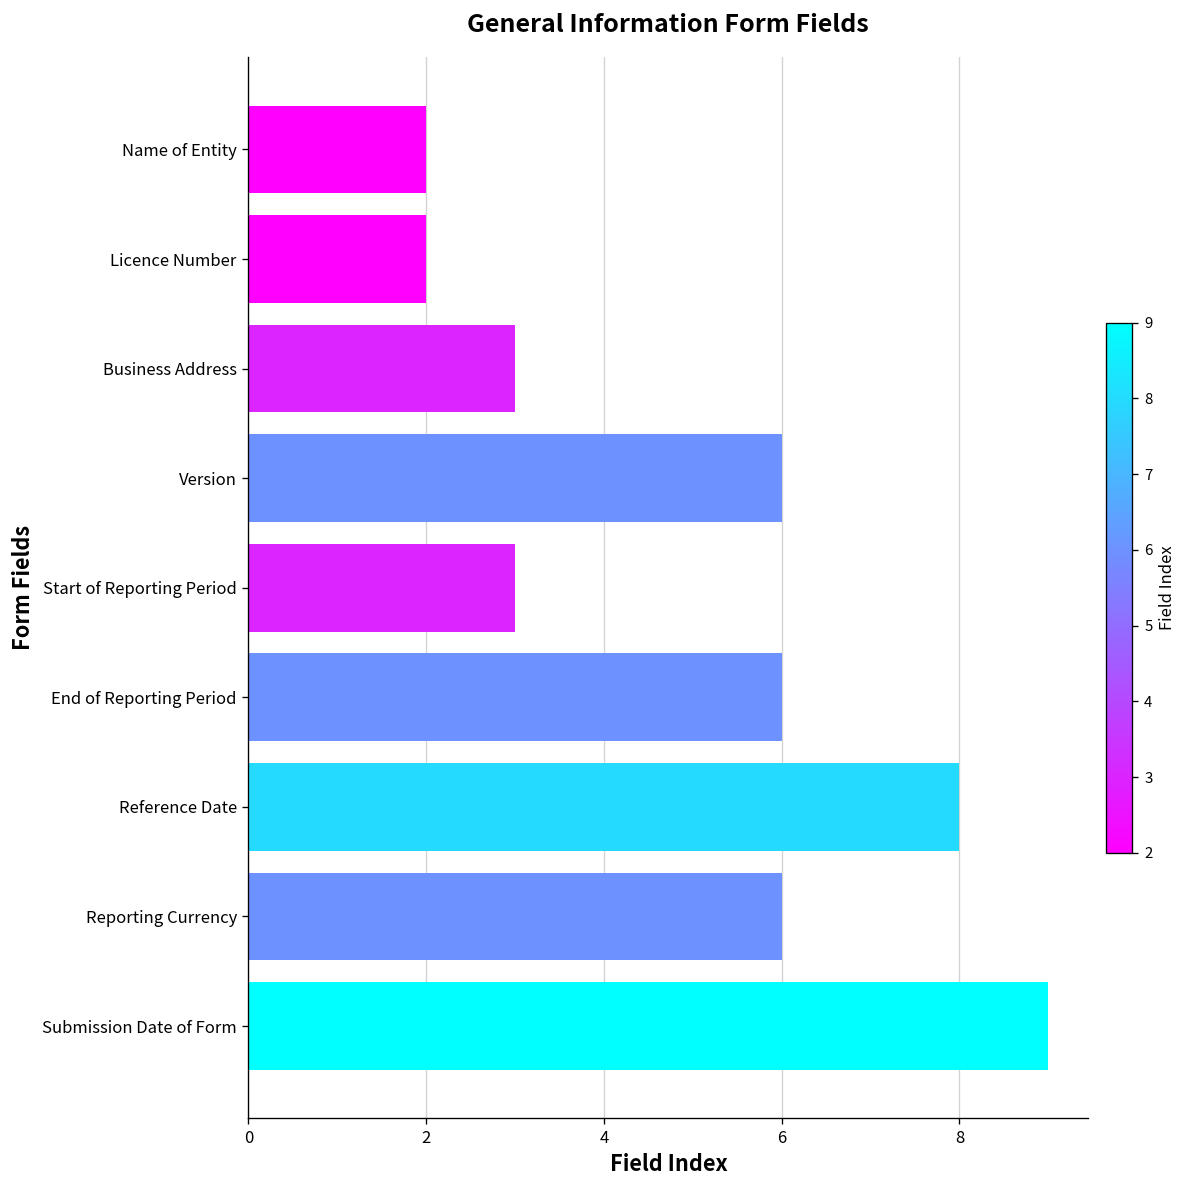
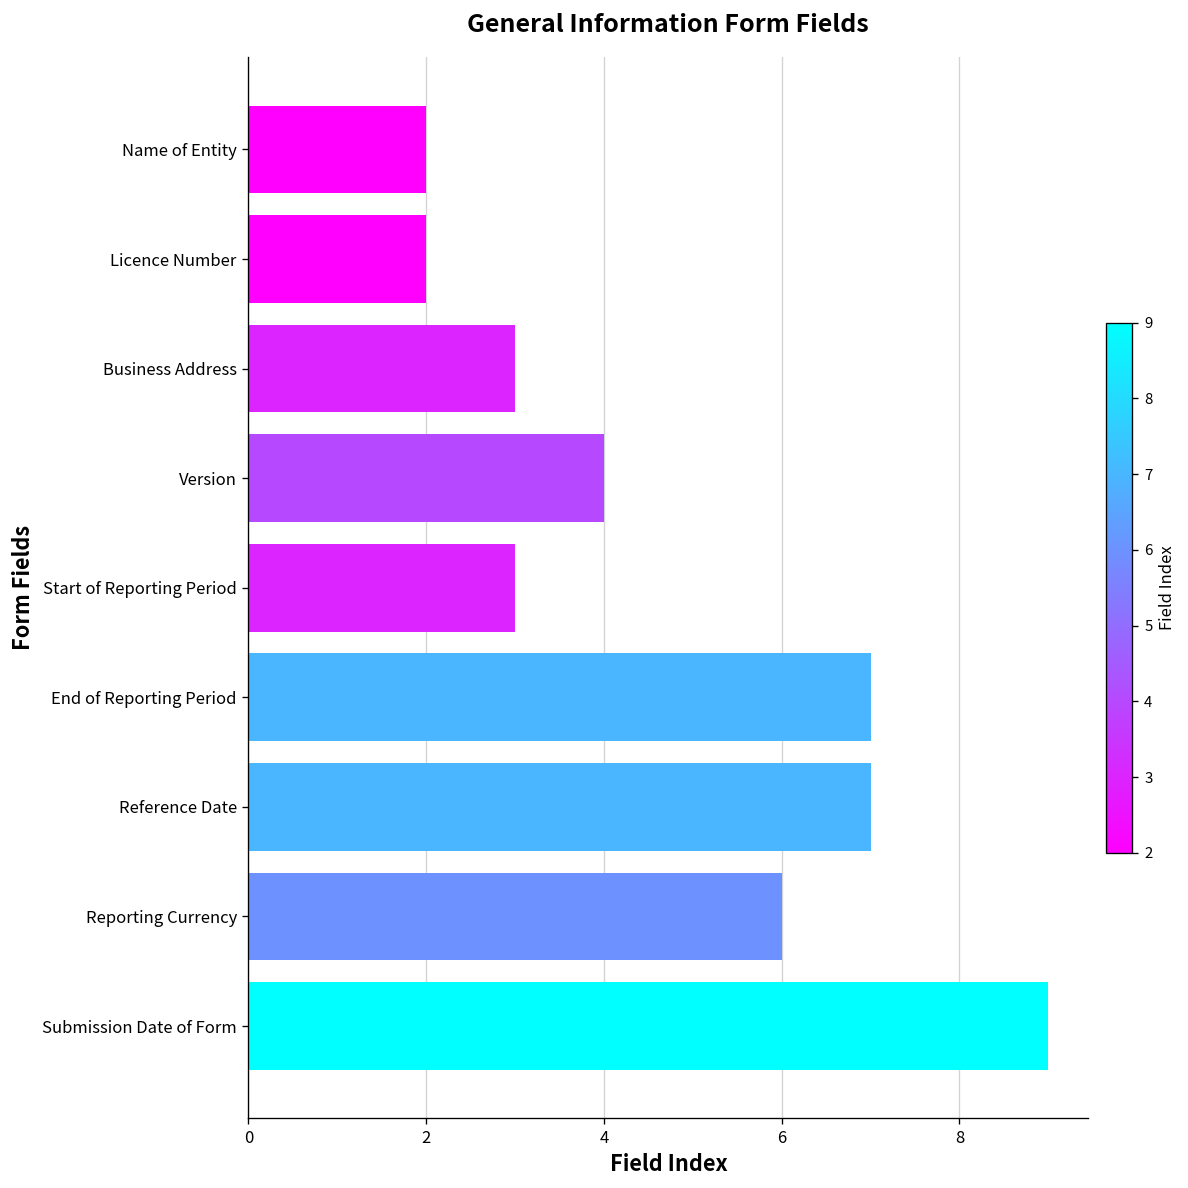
  {
    "Name of Entity": 2,
    "Licence Number": 2,
    "Business Address": 3,
-   "Version": 6,
+   "Version": 4,
    "Start of Reporting Period": 3,
-   "End of Reporting Period": 6,
-   "Reference Date": 8,
+   "End of Reporting Period": 7,
+   "Reference Date": 7,
    "Reporting Currency": 6,
    "Submission Date of Form": 9
  }
